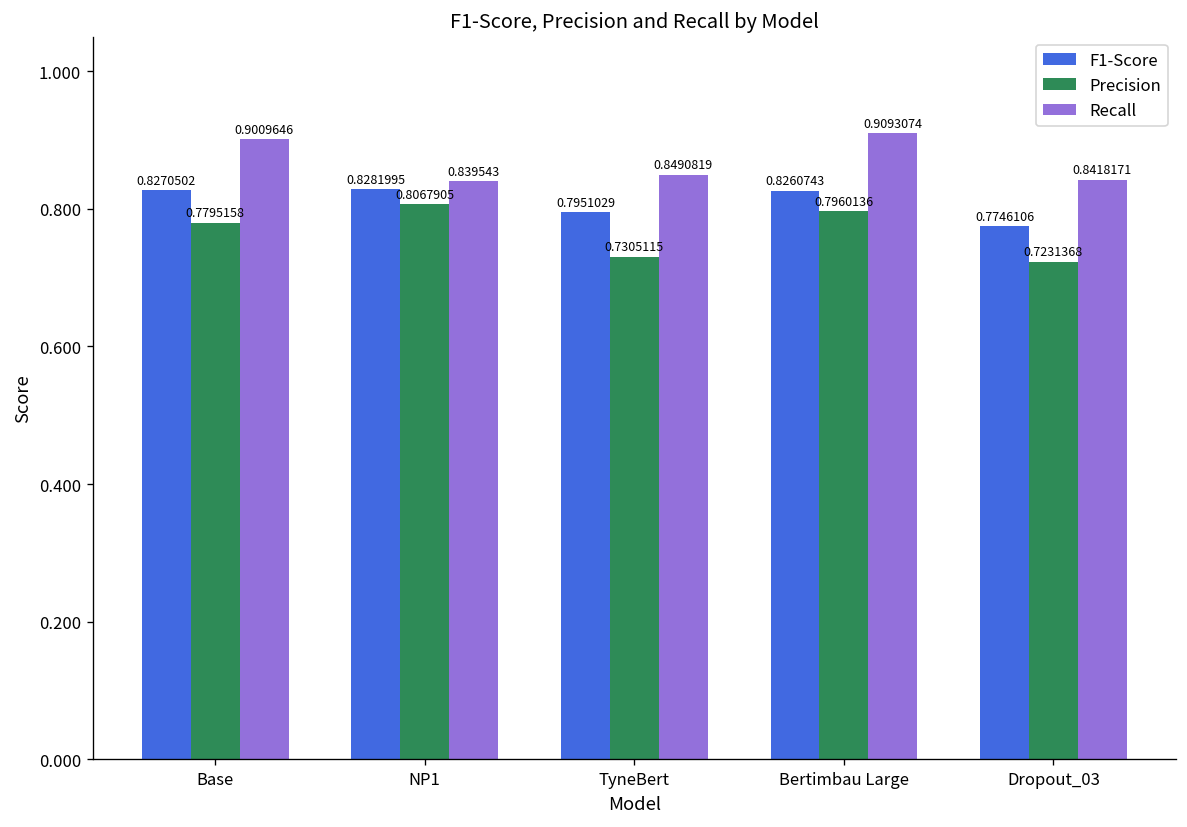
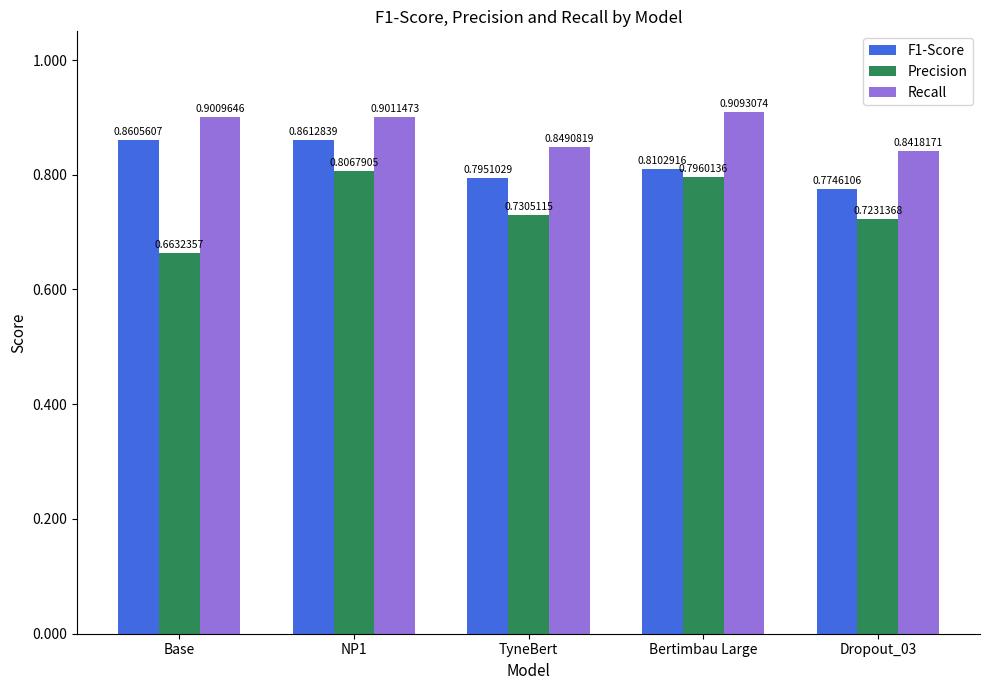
  {
    "F1-Score": {
-     "Base": 0.8270502,
-     "NP1": 0.8281995,
+     "Base": 0.8605607,
+     "NP1": 0.8612839,
      "TyneBert": 0.7951029,
-     "Bertimbau Large": 0.8260743,
+     "Bertimbau Large": 0.8102916,
      "Dropout_03": 0.7746106
    },
    "Precision": {
-     "Base": 0.7795158,
+     "Base": 0.6632357,
      "NP1": 0.8067905,
      "TyneBert": 0.7305115,
      "Bertimbau Large": 0.7960136,
      "Dropout_03": 0.7231368
    },
    "Recall": {
      "Base": 0.9009646,
-     "NP1": 0.839543,
+     "NP1": 0.9011473,
      "TyneBert": 0.8490819,
      "Bertimbau Large": 0.9093074,
      "Dropout_03": 0.8418171
    }
  }
